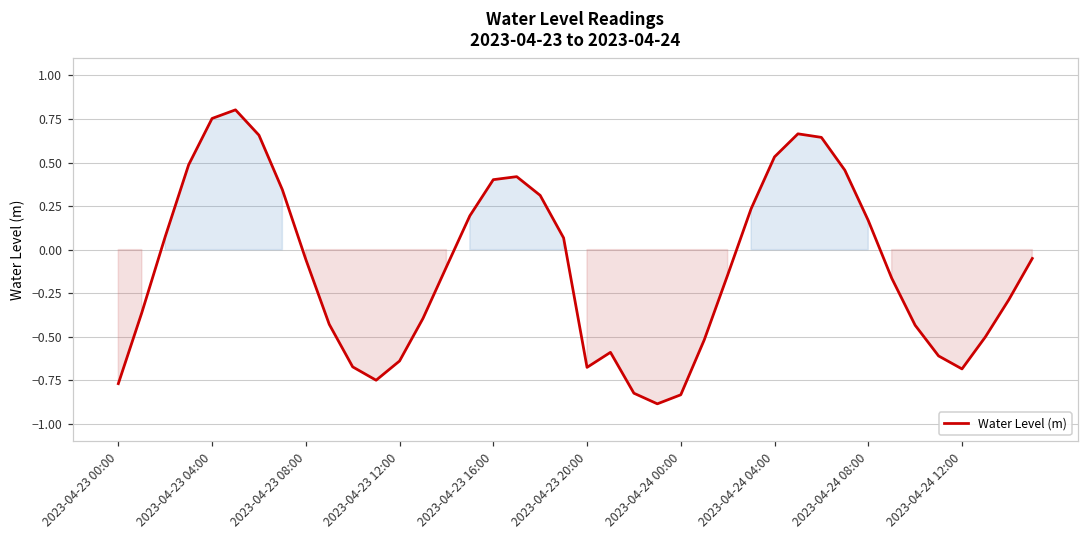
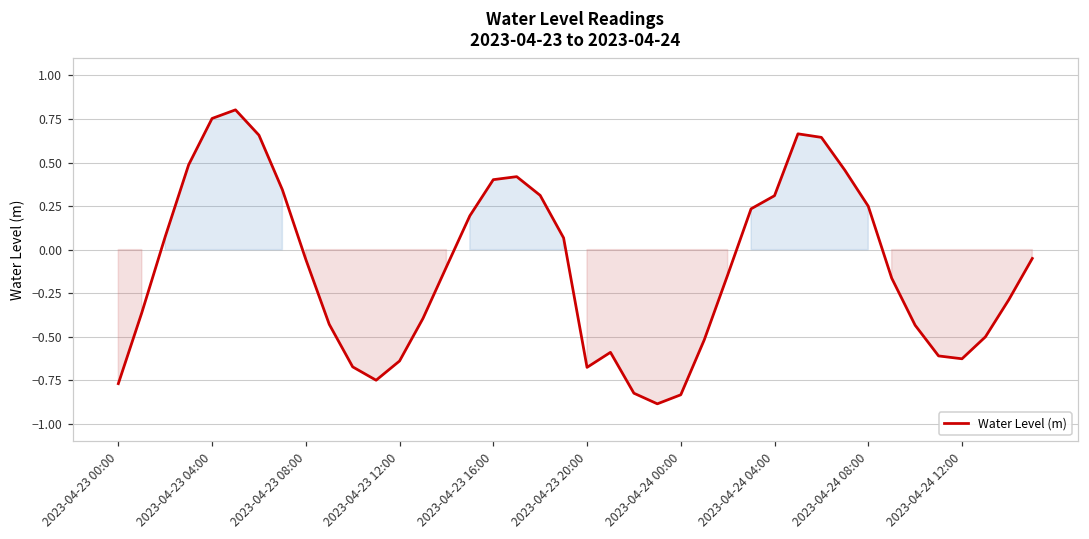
  {
    "2023-04-23 00:00": -0.77,
    "2023-04-23 04:00": 0.75,
    "2023-04-23 08:00": -0.06,
    "2023-04-23 12:00": -0.64,
    "2023-04-23 16:00": 0.40,
    "2023-04-23 20:00": -0.68,
    "2023-04-24 00:00": -0.83,
-   "2023-04-24 04:00": 0.53,
-   "2023-04-24 08:00": 0.17,
-   "2023-04-24 12:00": -0.68
+   "2023-04-24 04:00": 0.31,
+   "2023-04-24 08:00": 0.25,
+   "2023-04-24 12:00": -0.63
  }
